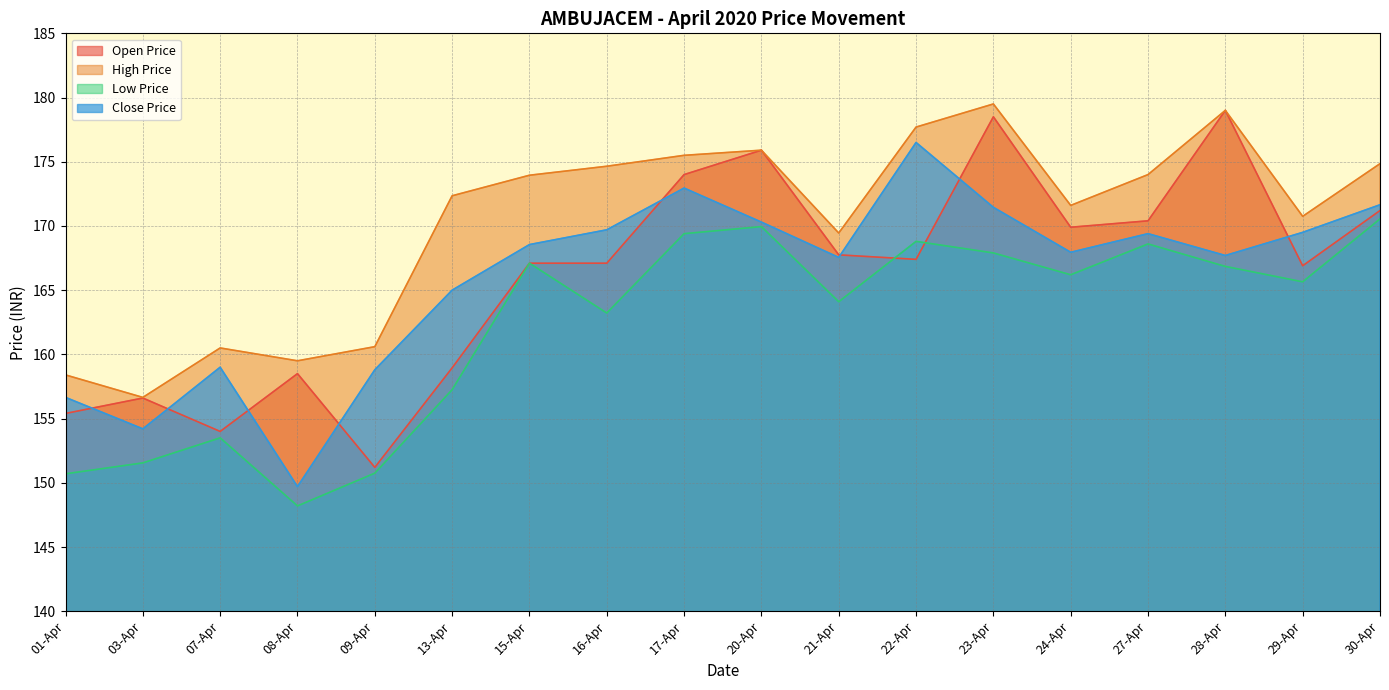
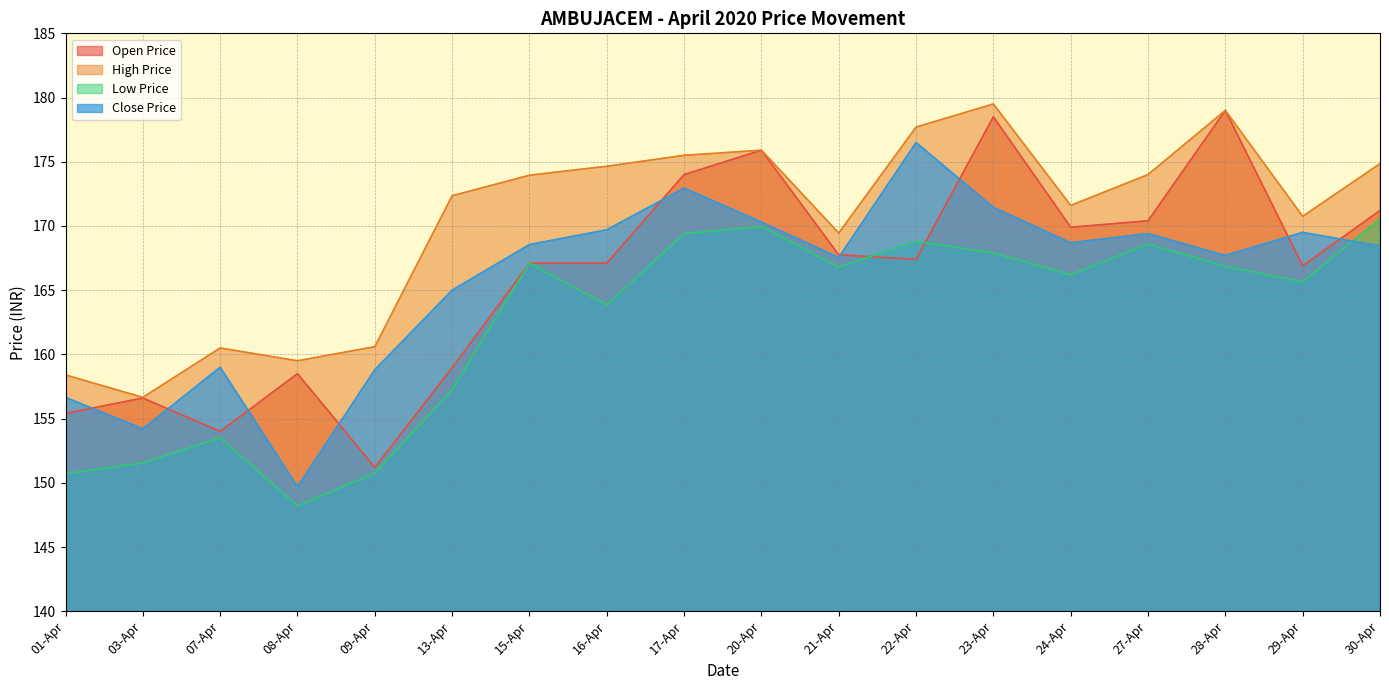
  {
    "Low Price": {
      "01-Apr": 150.7,
      "03-Apr": 151.6,
      "07-Apr": 153.5,
      "08-Apr": 148.2,
      "09-Apr": 150.8,
      "13-Apr": 157.3,
-     "16-Apr": 163.2,
+     "16-Apr": 163.9,
      "17-Apr": 169.4,
      "20-Apr": 170.0,
-     "21-Apr": 164.1,
+     "21-Apr": 166.8,
      "22-Apr": 168.8,
      "23-Apr": 167.9,
      "24-Apr": 166.2,
      "27-Apr": 168.6,
      "28-Apr": 166.9,
      "29-Apr": 165.7,
      "30-Apr": 170.6
    },
    "Close Price": {
      "01-Apr": 156.7,
      "03-Apr": 154.2,
      "07-Apr": 159.0,
      "08-Apr": 149.7,
      "09-Apr": 158.8,
      "13-Apr": 165.0,
      "15-Apr": 168.6,
      "16-Apr": 169.7,
      "17-Apr": 173.0,
      "20-Apr": 170.3,
      "22-Apr": 176.5,
      "23-Apr": 171.5,
-     "24-Apr": 168.0,
+     "24-Apr": 168.7,
      "27-Apr": 169.4,
      "28-Apr": 167.7,
      "29-Apr": 169.5,
-     "30-Apr": 171.7
+     "30-Apr": 168.4
    }
  }
